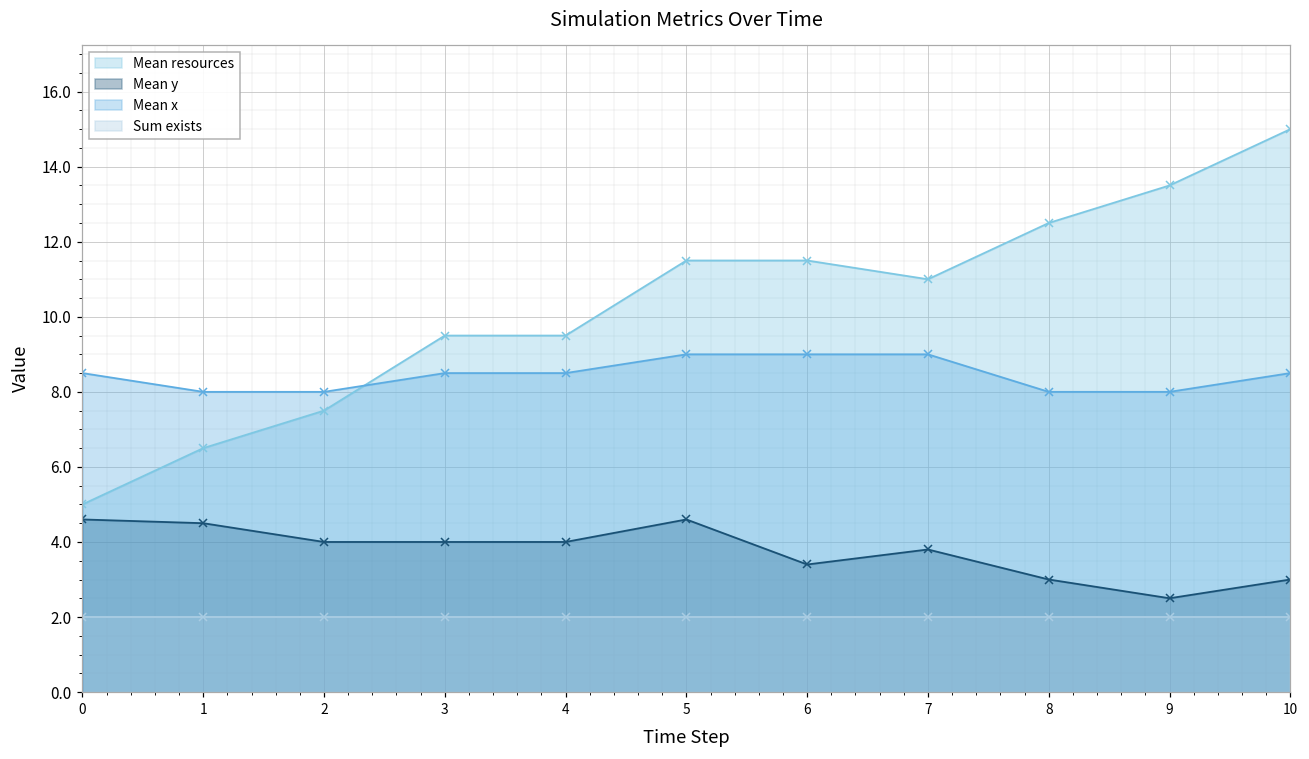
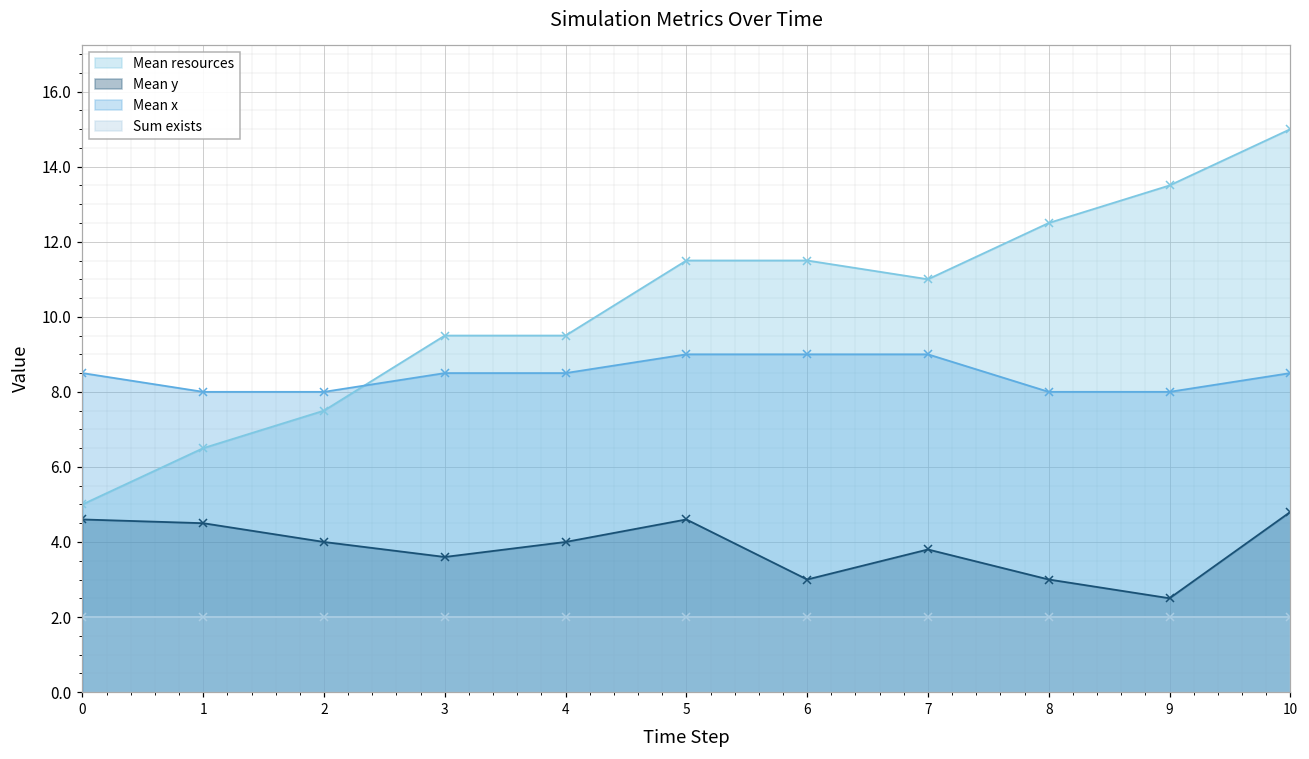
  {
    "Mean y": {
      "0": 4.6,
      "1": 4.5,
      "2": 4.0,
-     "3": 4.0,
+     "3": 3.6,
      "4": 4.0,
      "5": 4.6,
-     "6": 3.4,
+     "6": 3.0,
      "7": 3.8,
      "8": 3.0,
      "9": 2.5,
-     "10": 3.0
+     "10": 4.8
    }
  }
